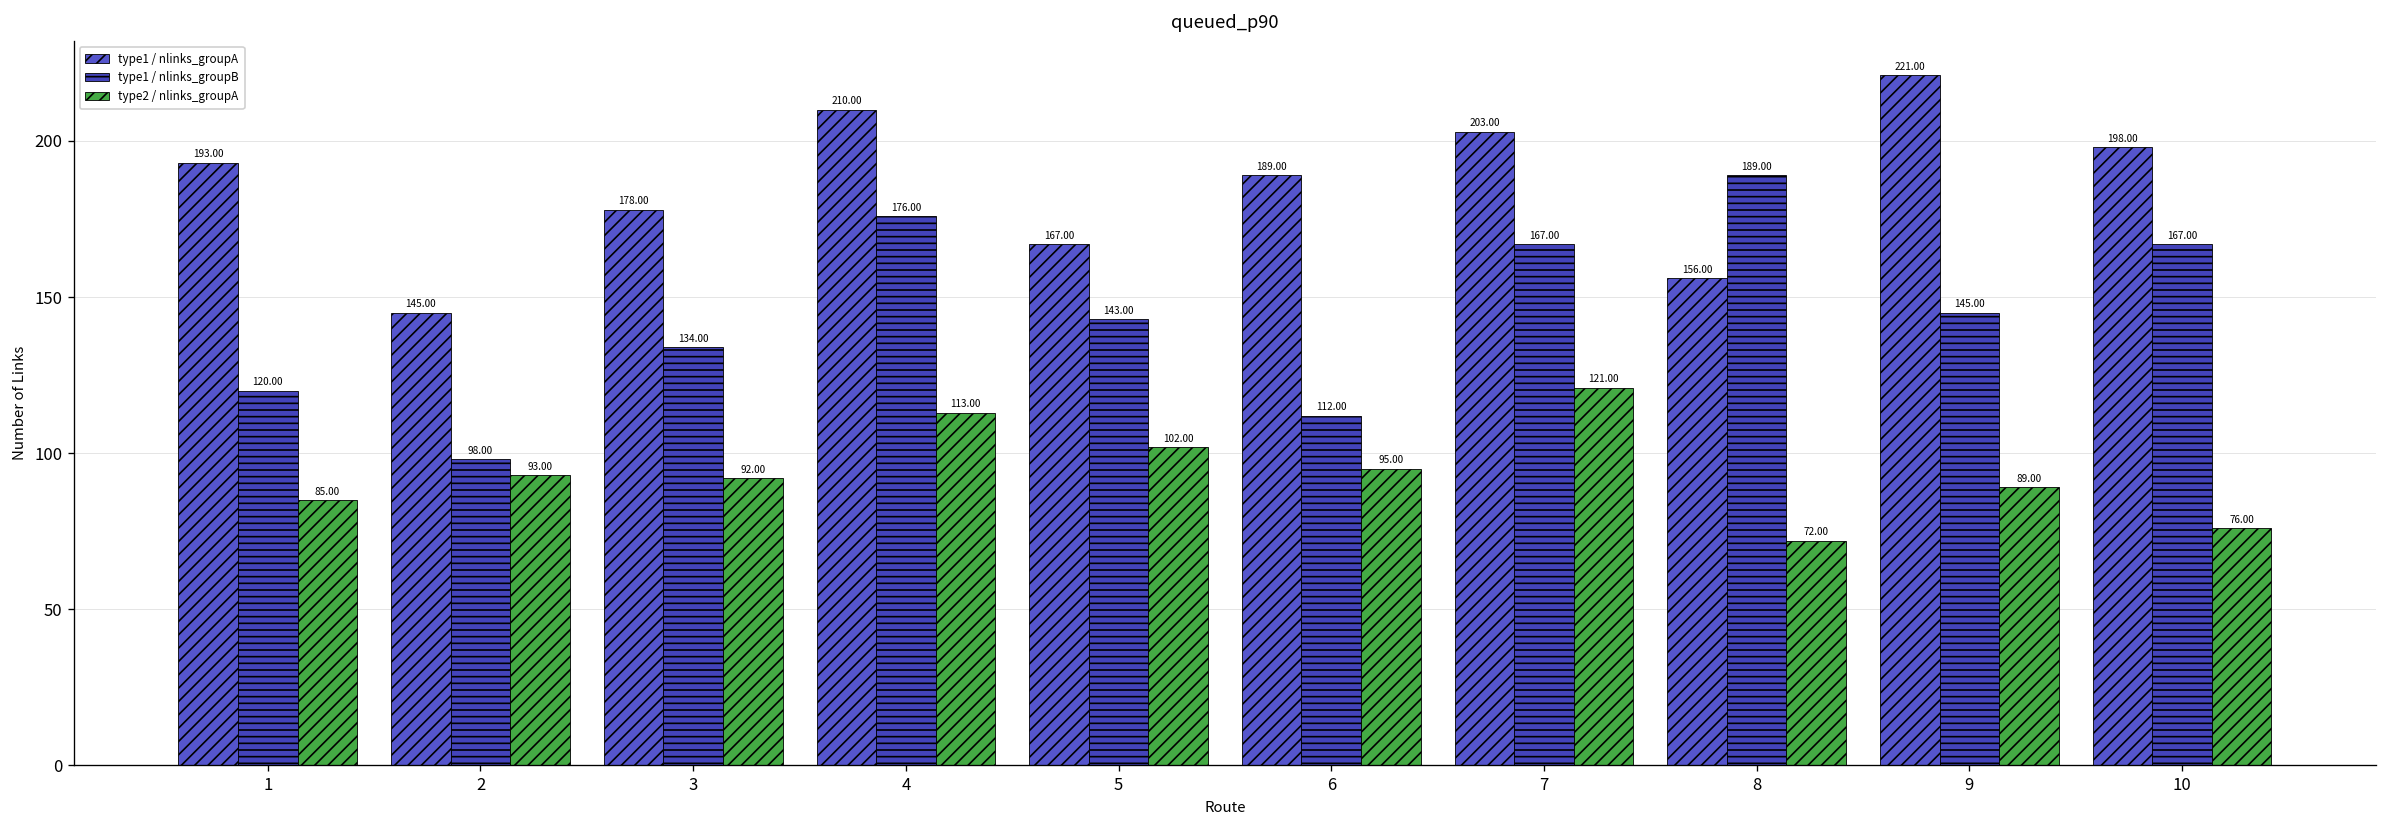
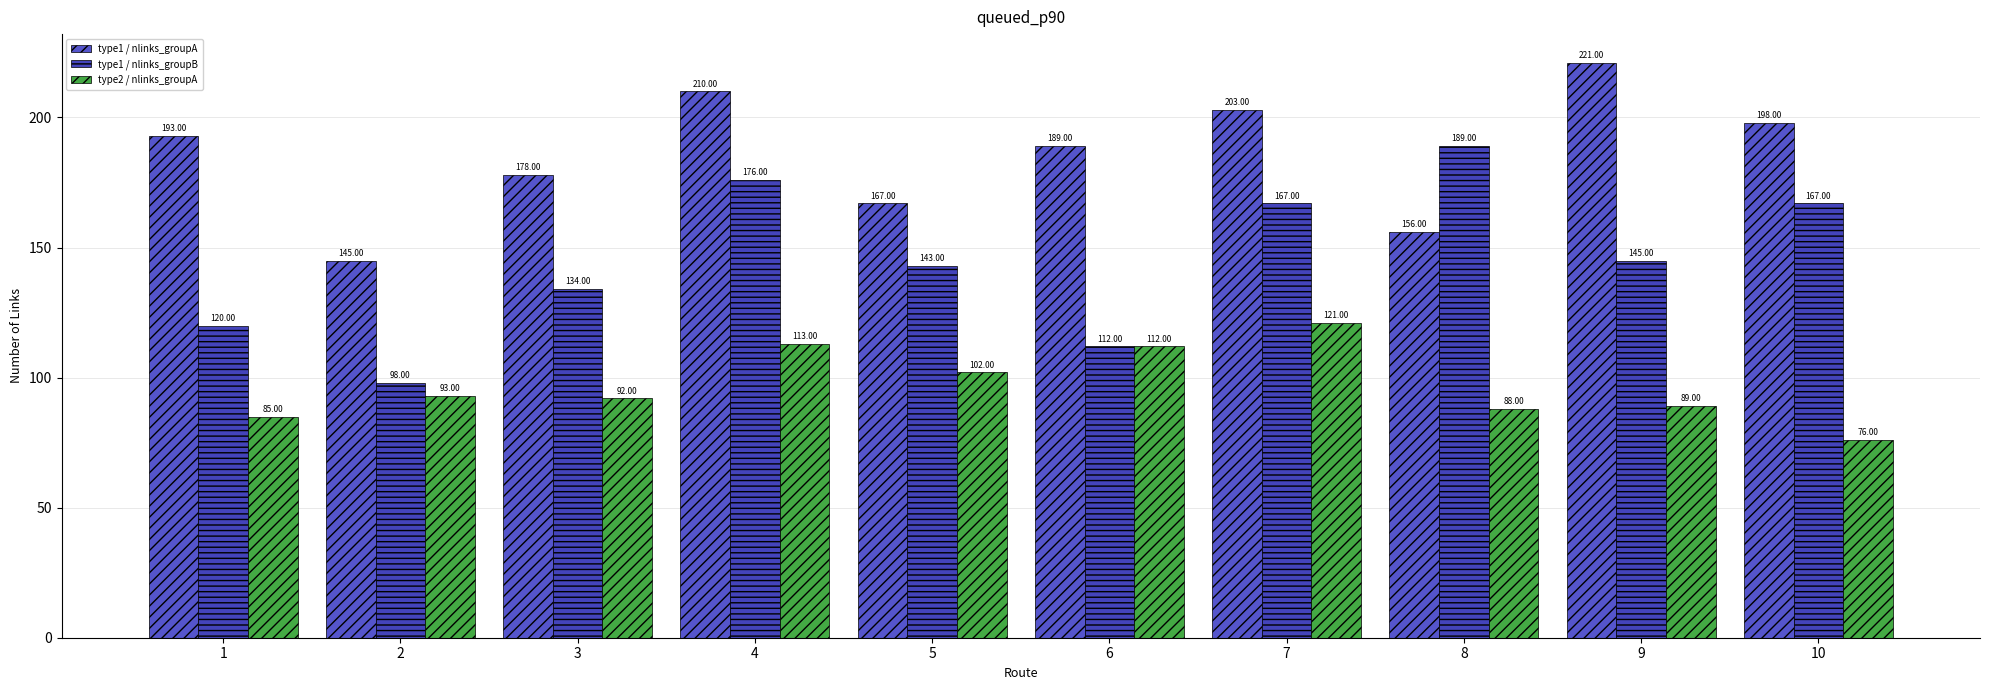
  {
    "type2 / nlinks_groupA": {
      "1": 85.00,
      "2": 93.00,
      "3": 92.00,
      "4": 113.00,
      "5": 102.00,
-     "6": 95.00,
+     "6": 112.00,
      "7": 121.00,
-     "8": 72.00,
+     "8": 88.00,
      "9": 89.00,
      "10": 76.00
    }
  }
